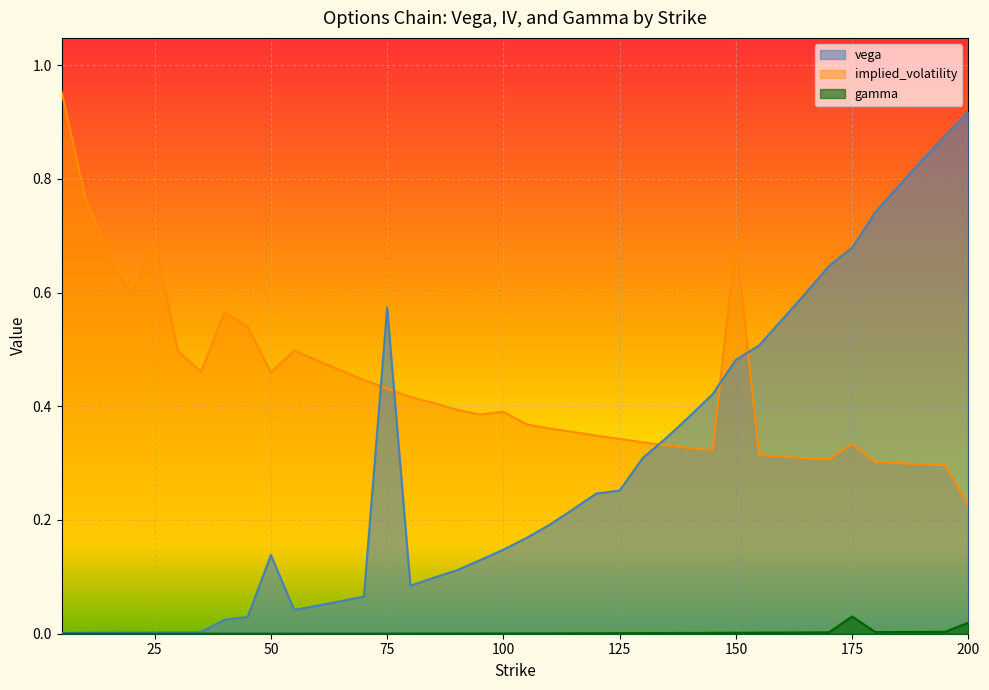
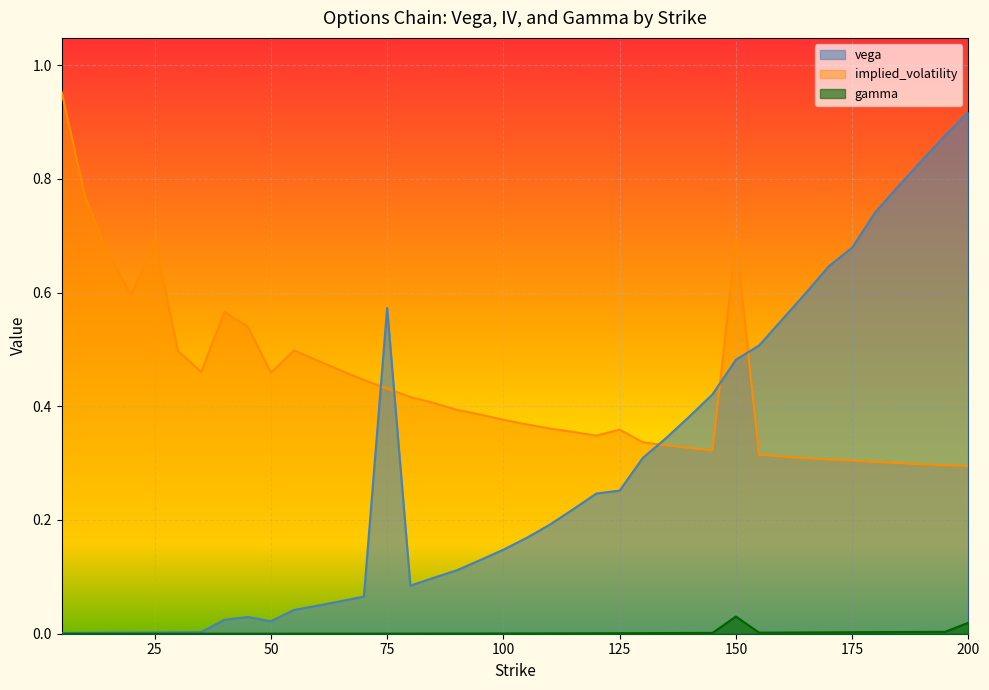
  {
    "vega": {
-     "50": 0.14,
+     "50": 0.02,
      "75": 0.57,
      "100": 0.15,
      "125": 0.25,
      "150": 0.48,
      "175": 0.68,
      "200": 0.92
    },
    "implied_volatility": {
      "25": 0.69,
      "50": 0.46,
      "75": 0.43,
-     "100": 0.39,
-     "125": 0.34,
+     "100": 0.38,
+     "125": 0.36,
      "150": 0.69,
-     "175": 0.33,
-     "200": 0.23
+     "175": 0.30,
+     "200": 0.29
    },
    "gamma": {
      "50": 0.00,
      "75": 0.00,
      "100": 0.00,
      "125": 0.00,
-     "150": 0.00,
-     "175": 0.03,
+     "150": 0.03,
+     "175": 0.00,
      "200": 0.02
    }
  }
